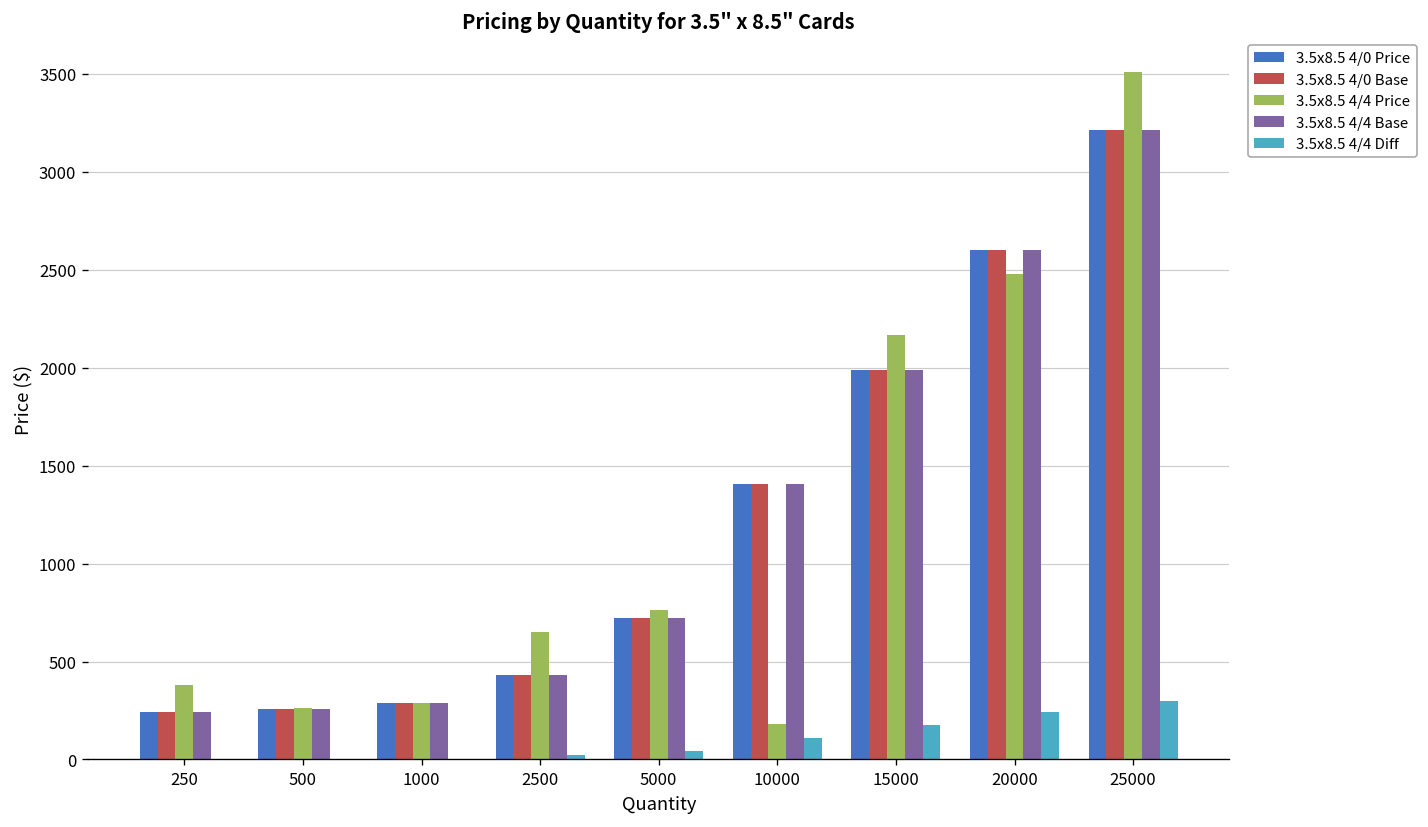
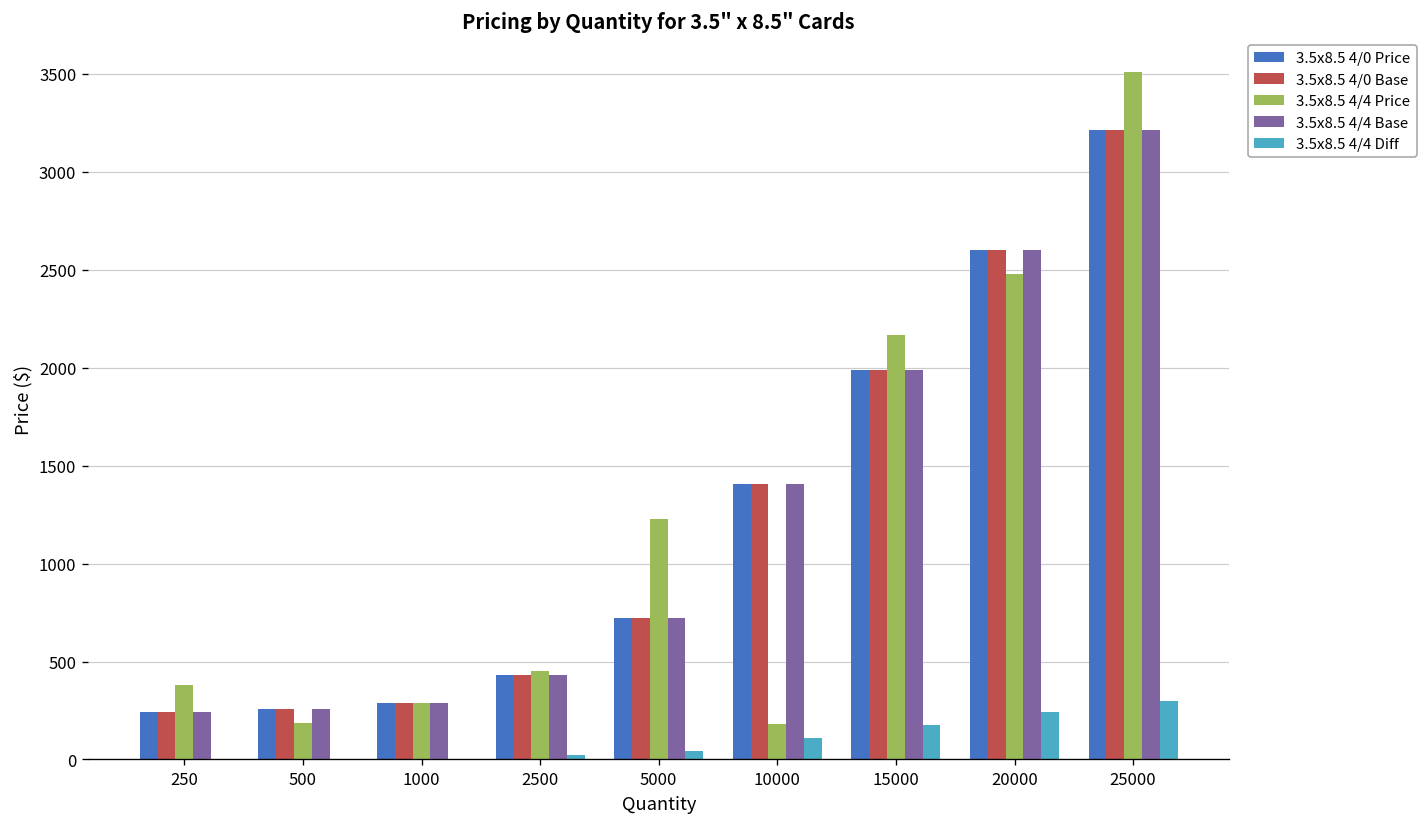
  {
    "3.5x8.5 4/0 Base": {
      "250": 240,
      "500": 260,
      "1000": 290,
      "2500": 430,
      "5000": 720,
      "10000": 1410,
      "15000": 1990,
      "20000": 2600,
      "25000": 3210
    },
    "3.5x8.5 4/4 Price": {
      "250": 380,
-     "500": 260,
+     "500": 190,
      "1000": 290,
-     "2500": 650,
-     "5000": 760,
+     "2500": 450,
+     "5000": 1230,
      "10000": 180,
      "15000": 2160,
      "20000": 2480,
      "25000": 3510
    },
    "3.5x8.5 4/4 Base": {
      "250": 240,
      "500": 260,
      "1000": 290,
      "2500": 430,
      "5000": 720,
      "10000": 1410,
      "15000": 1990,
      "20000": 2600,
      "25000": 3210
    }
  }
